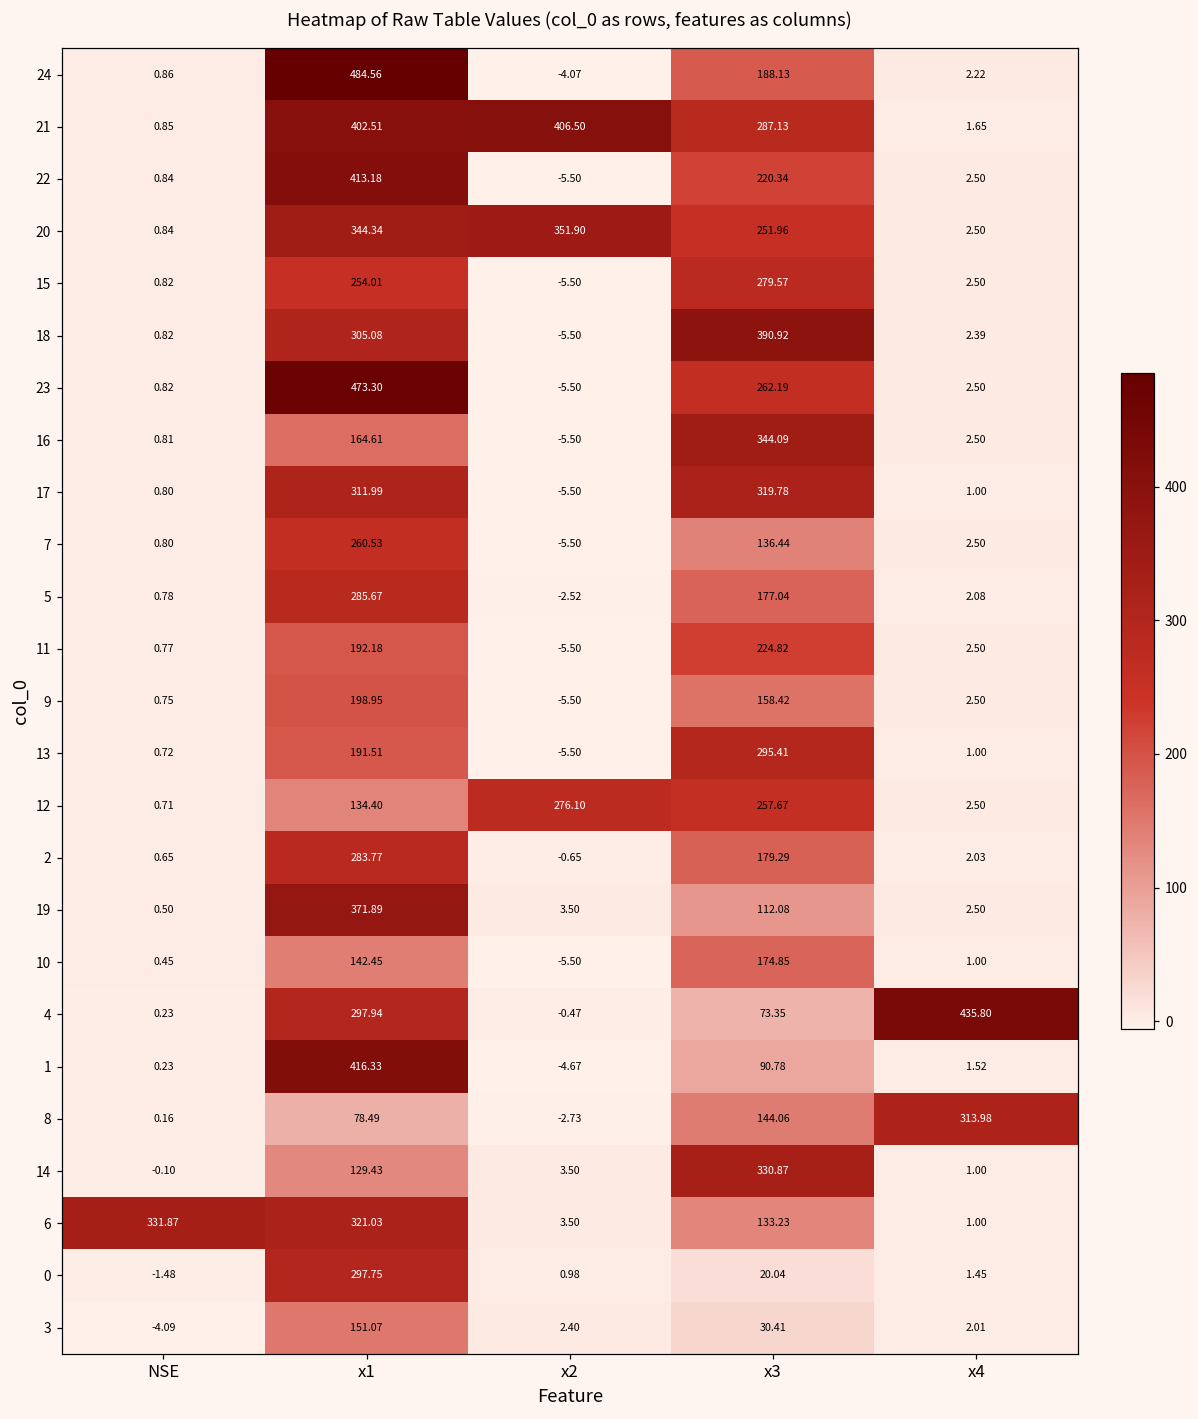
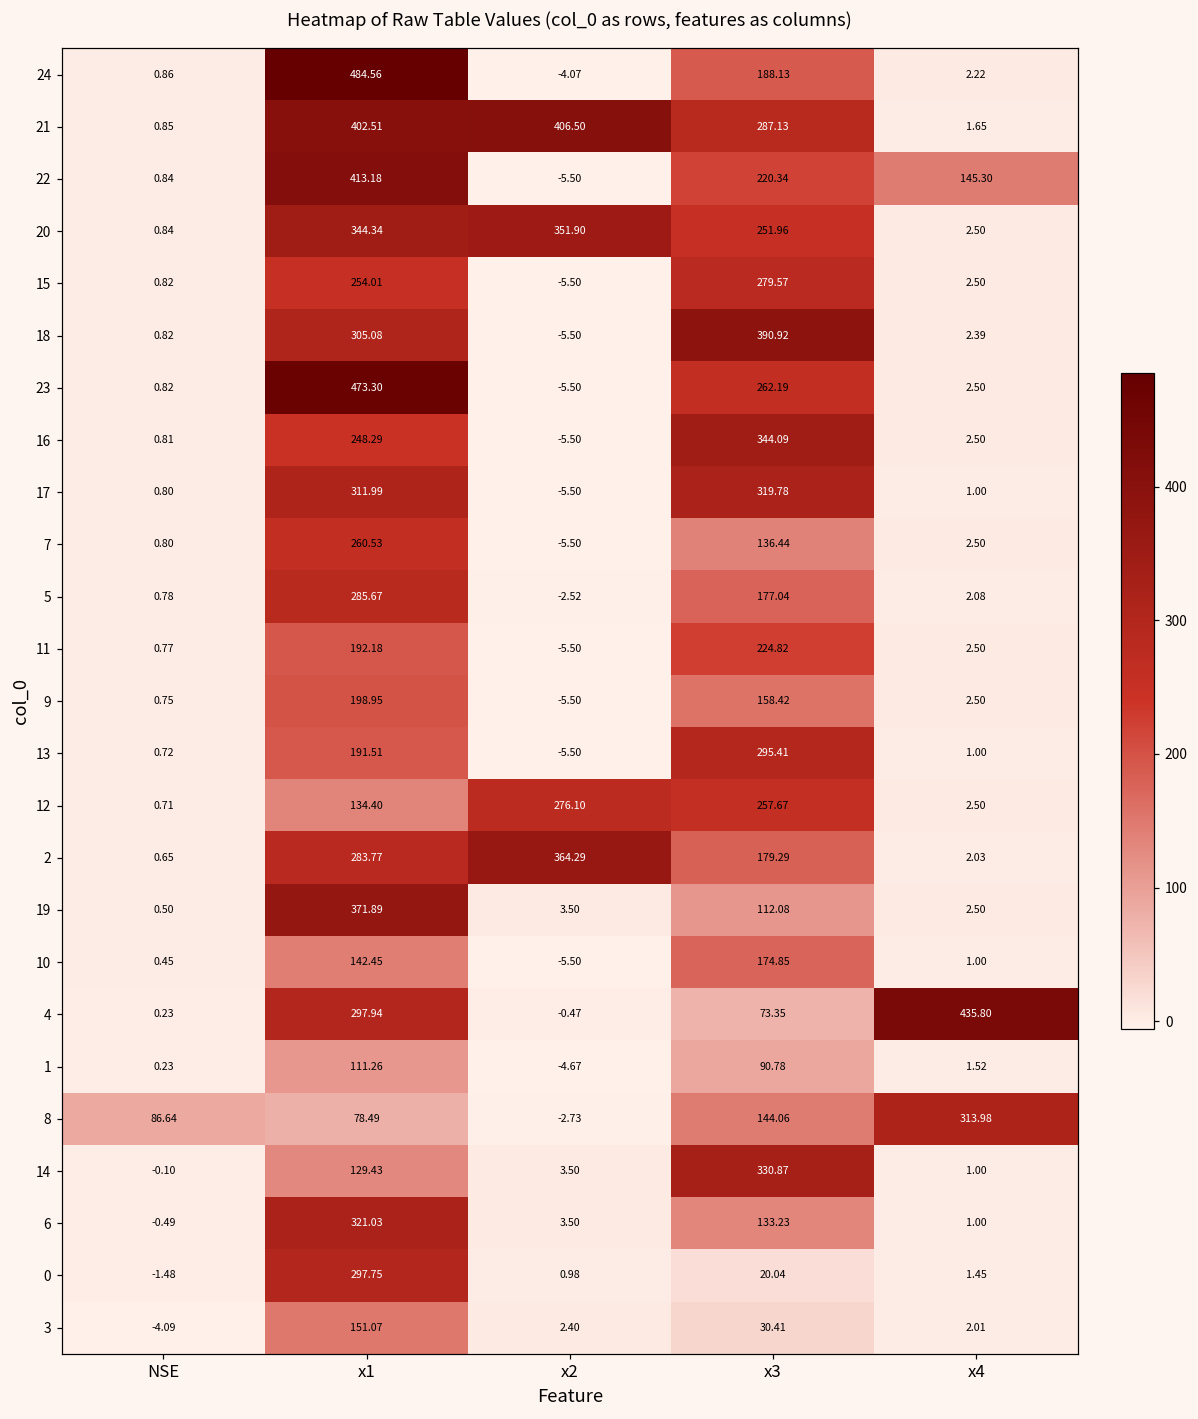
  {
    "24": {
      "NSE": 0.86,
      "x1": 484.56,
      "x2": -4.07,
      "x3": 188.13,
      "x4": 2.22
    },
    "21": {
      "NSE": 0.85,
      "x1": 402.51,
      "x2": 406.50,
      "x3": 287.13,
      "x4": 1.65
    },
    "22": {
      "NSE": 0.84,
      "x1": 413.18,
      "x2": -5.50,
      "x3": 220.34,
-     "x4": 2.50
+     "x4": 145.30
    },
    "20": {
      "NSE": 0.84,
      "x1": 344.34,
      "x2": 351.90,
      "x3": 251.96,
      "x4": 2.50
    },
    "15": {
      "NSE": 0.82,
      "x1": 254.01,
      "x2": -5.50,
      "x3": 279.57,
      "x4": 2.50
    },
    "18": {
      "NSE": 0.82,
      "x1": 305.08,
      "x2": -5.50,
      "x3": 390.92,
      "x4": 2.39
    },
    "23": {
      "NSE": 0.82,
      "x1": 473.30,
      "x2": -5.50,
      "x3": 262.19,
      "x4": 2.50
    },
    "16": {
      "NSE": 0.81,
-     "x1": 164.61,
+     "x1": 248.29,
      "x2": -5.50,
      "x3": 344.09,
      "x4": 2.50
    },
    "17": {
      "NSE": 0.80,
      "x1": 311.99,
      "x2": -5.50,
      "x3": 319.78,
      "x4": 1.00
    },
    "7": {
      "NSE": 0.80,
      "x1": 260.53,
      "x2": -5.50,
      "x3": 136.44,
      "x4": 2.50
    },
    "5": {
      "NSE": 0.78,
      "x1": 285.67,
      "x2": -2.52,
      "x3": 177.04,
      "x4": 2.08
    },
    "11": {
      "NSE": 0.77,
      "x1": 192.18,
      "x2": -5.50,
      "x3": 224.82,
      "x4": 2.50
    },
    "9": {
      "NSE": 0.75,
      "x1": 198.95,
      "x2": -5.50,
      "x3": 158.42,
      "x4": 2.50
    },
    "13": {
      "NSE": 0.72,
      "x1": 191.51,
      "x2": -5.50,
      "x3": 295.41,
      "x4": 1.00
    },
    "12": {
      "NSE": 0.71,
      "x1": 134.40,
      "x2": 276.10,
      "x3": 257.67,
      "x4": 2.50
    },
    "2": {
      "NSE": 0.65,
      "x1": 283.77,
-     "x2": -0.65,
+     "x2": 364.29,
      "x3": 179.29,
      "x4": 2.03
    },
    "19": {
      "NSE": 0.50,
      "x1": 371.89,
      "x2": 3.50,
      "x3": 112.08,
      "x4": 2.50
    },
    "10": {
      "NSE": 0.45,
      "x1": 142.45,
      "x2": -5.50,
      "x3": 174.85,
      "x4": 1.00
    },
    "4": {
      "NSE": 0.23,
      "x1": 297.94,
      "x2": -0.47,
      "x3": 73.35,
      "x4": 435.80
    },
    "1": {
      "NSE": 0.23,
-     "x1": 416.33,
+     "x1": 111.26,
      "x2": -4.67,
      "x3": 90.78,
      "x4": 1.52
    },
    "8": {
-     "NSE": 0.16,
+     "NSE": 86.64,
      "x1": 78.49,
      "x2": -2.73,
      "x3": 144.06,
      "x4": 313.98
    },
    "14": {
      "NSE": -0.10,
      "x1": 129.43,
      "x2": 3.50,
      "x3": 330.87,
      "x4": 1.00
    },
    "6": {
-     "NSE": 331.87,
+     "NSE": -0.49,
      "x1": 321.03,
      "x2": 3.50,
      "x3": 133.23,
      "x4": 1.00
    },
    "0": {
      "NSE": -1.48,
      "x1": 297.75,
      "x2": 0.98,
      "x3": 20.04,
      "x4": 1.45
    },
    "3": {
      "NSE": -4.09,
      "x1": 151.07,
      "x2": 2.40,
      "x3": 30.41,
      "x4": 2.01
    }
  }
